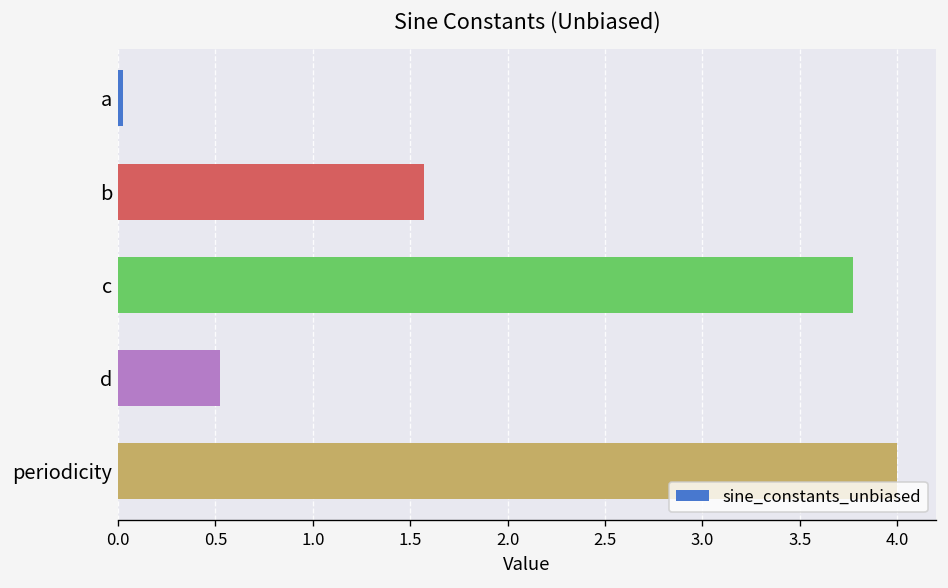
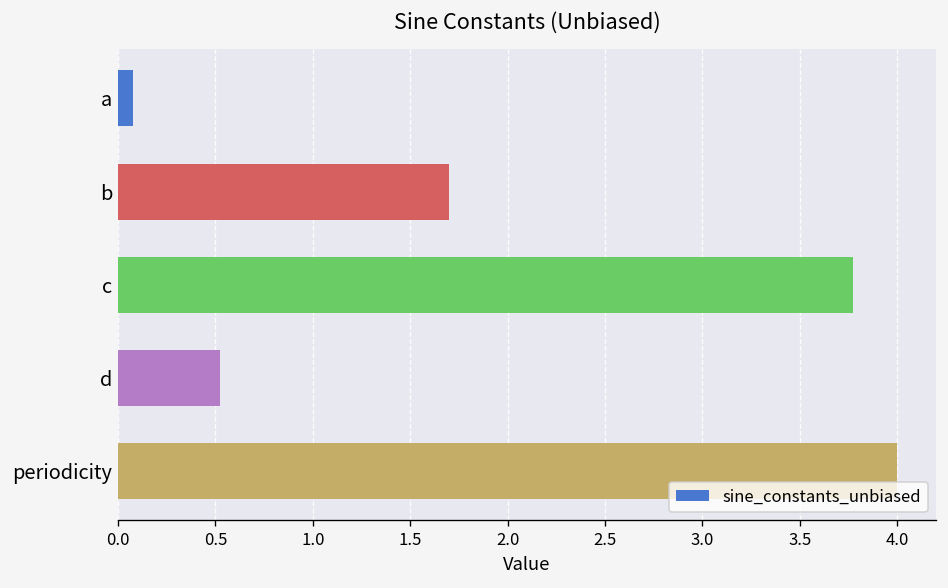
  {
-   "a": 0.03,
-   "b": 1.57,
+   "a": 0.08,
+   "b": 1.70,
    "c": 3.77,
    "d": 0.52,
    "periodicity": 4.00
  }
